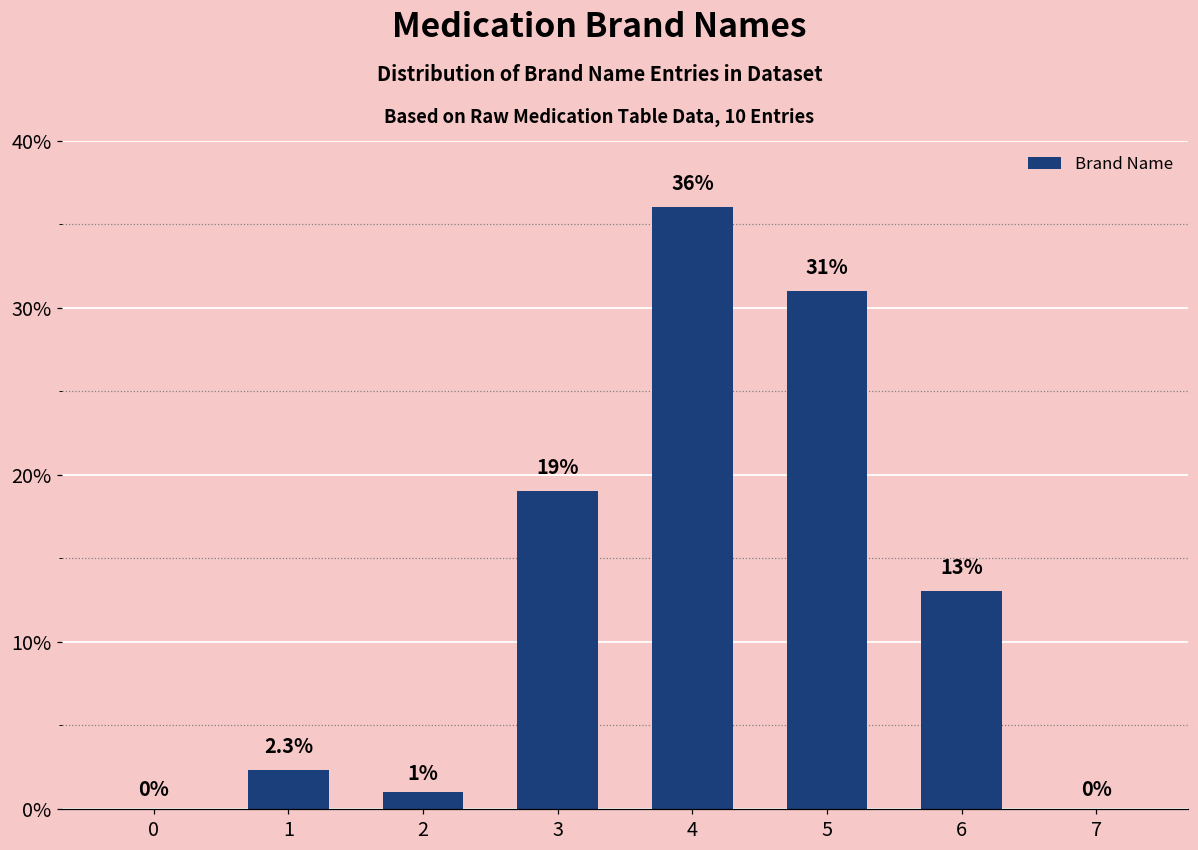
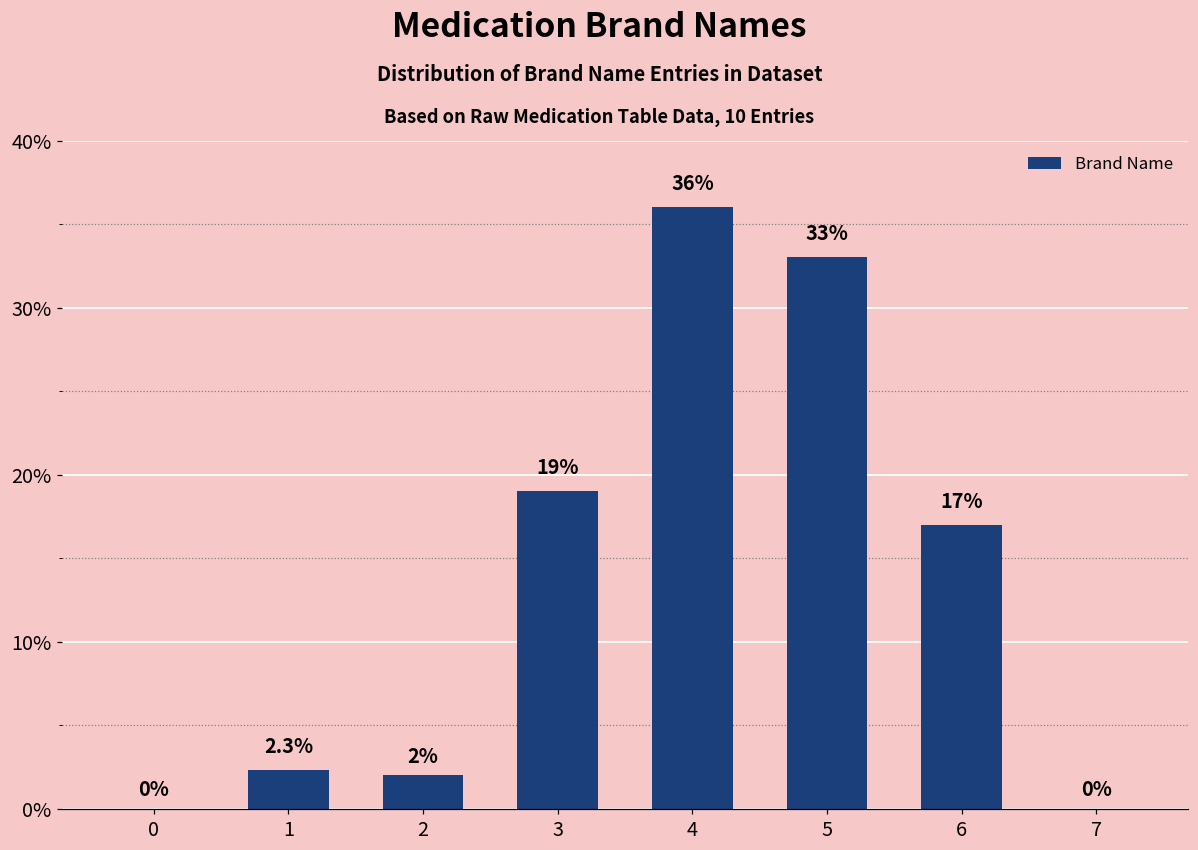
  {
    "0": "0%",
    "1": "2.3%",
-   "2": "1%",
+   "2": "2%",
    "3": "19%",
    "4": "36%",
-   "5": "31%",
-   "6": "13%",
+   "5": "33%",
+   "6": "17%",
    "7": "0%"
  }
